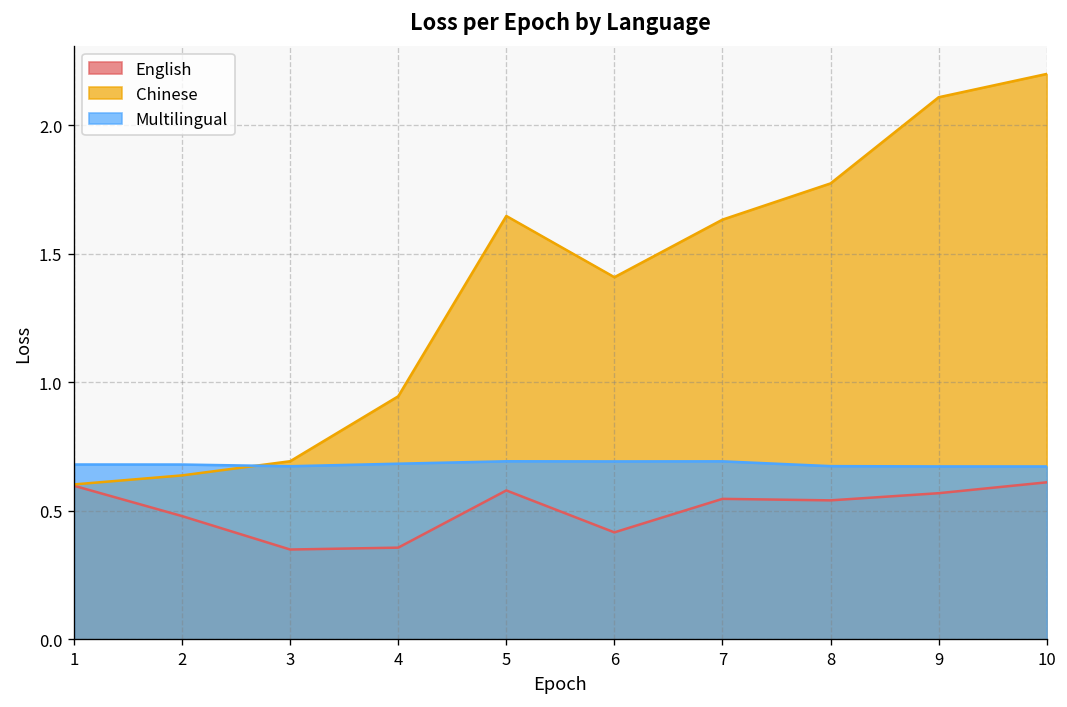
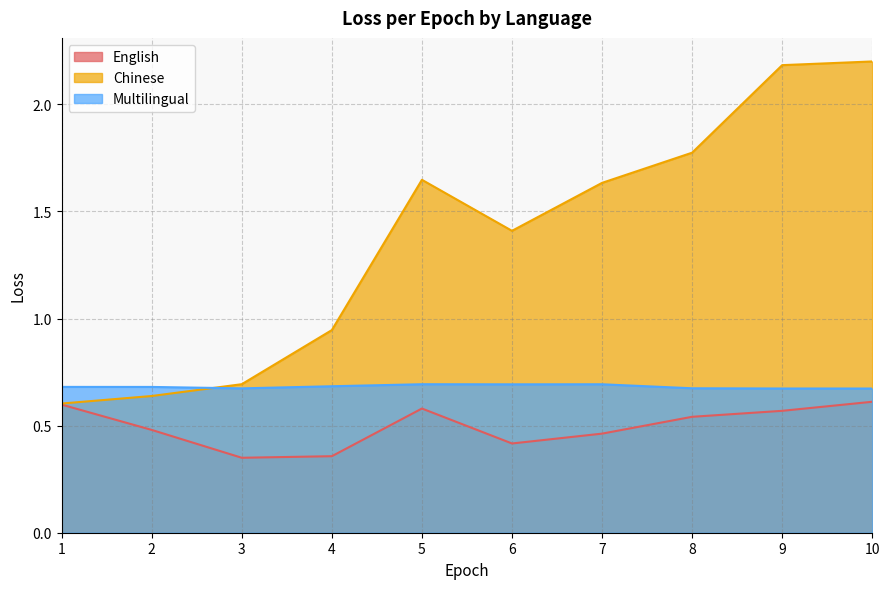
  {
    "English": {
      "2": 0.48,
      "3": 0.35,
      "4": 0.36,
      "5": 0.58,
      "6": 0.42,
-     "7": 0.55,
+     "7": 0.46,
      "8": 0.54,
      "9": 0.57,
      "10": 0.61
    },
    "Chinese": {
      "2": 0.64,
      "3": 0.69,
      "4": 0.95,
      "5": 1.65,
      "6": 1.41,
      "7": 1.63,
      "8": 1.77,
-     "9": 2.11,
+     "9": 2.18,
      "10": 2.20
    },
    "Multilingual": {
      "1": 0.68,
      "2": 0.68,
      "3": 0.67,
      "4": 0.68,
      "5": 0.69,
      "6": 0.69,
      "7": 0.69,
      "8": 0.67,
      "9": 0.67,
      "10": 0.67
    }
  }
